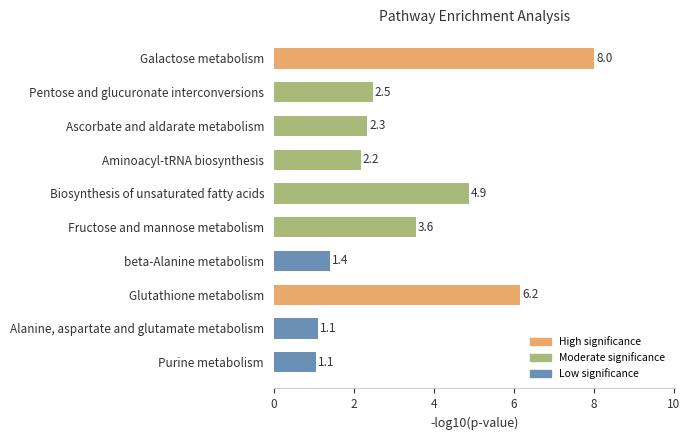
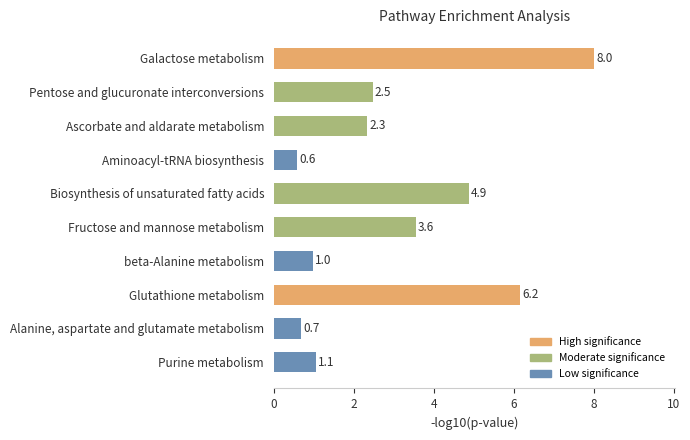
  {
    "Galactose metabolism": 8.0,
    "Pentose and glucuronate interconversions": 2.5,
    "Ascorbate and aldarate metabolism": 2.3,
-   "Aminoacyl-tRNA biosynthesis": 2.2,
+   "Aminoacyl-tRNA biosynthesis": 0.6,
    "Biosynthesis of unsaturated fatty acids": 4.9,
    "Fructose and mannose metabolism": 3.6,
-   "beta-Alanine metabolism": 1.4,
+   "beta-Alanine metabolism": 1.0,
    "Glutathione metabolism": 6.2,
-   "Alanine, aspartate and glutamate metabolism": 1.1,
+   "Alanine, aspartate and glutamate metabolism": 0.7,
    "Purine metabolism": 1.1
  }
